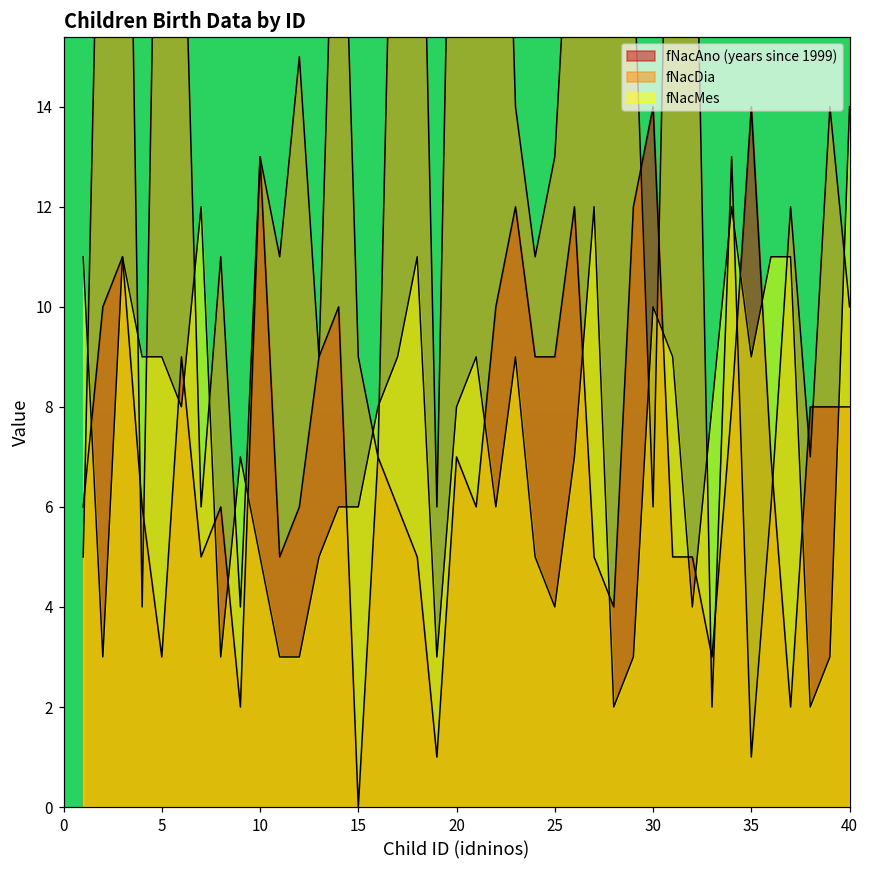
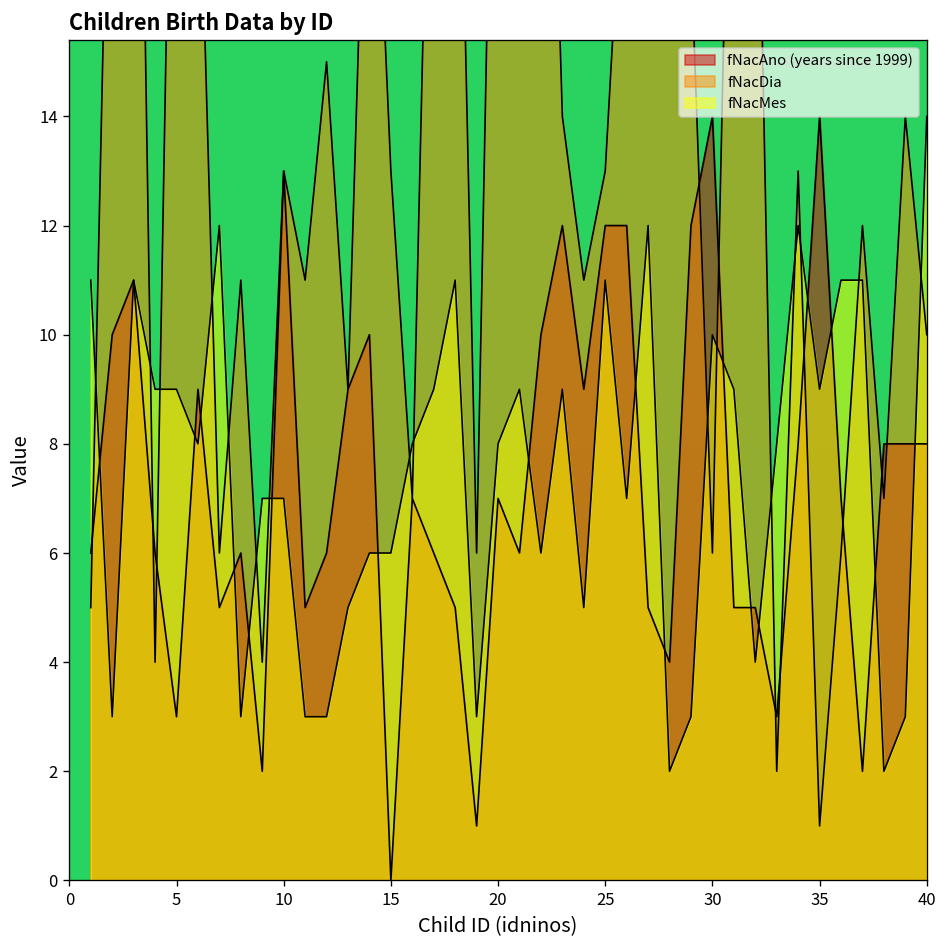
  {
    "fNacAno (years since 1999)": {
      "5": 3.0,
      "15": 0.0,
      "20": 7.0,
-     "25": 9.0,
+     "25": 12.0,
      "40": 8.0
    },
    "fNacDia": {
-     "15": 9,
+     "15": 13,
      "25": 13,
      "30": 6,
      "35": 1,
      "40": 10
    },
    "fNacMes": {
      "5": 9,
-     "10": 5,
+     "10": 7,
      "15": 6,
      "20": 8,
-     "25": 4,
+     "25": 11,
      "30": 10,
      "35": 9,
      "40": 14
    }
  }
